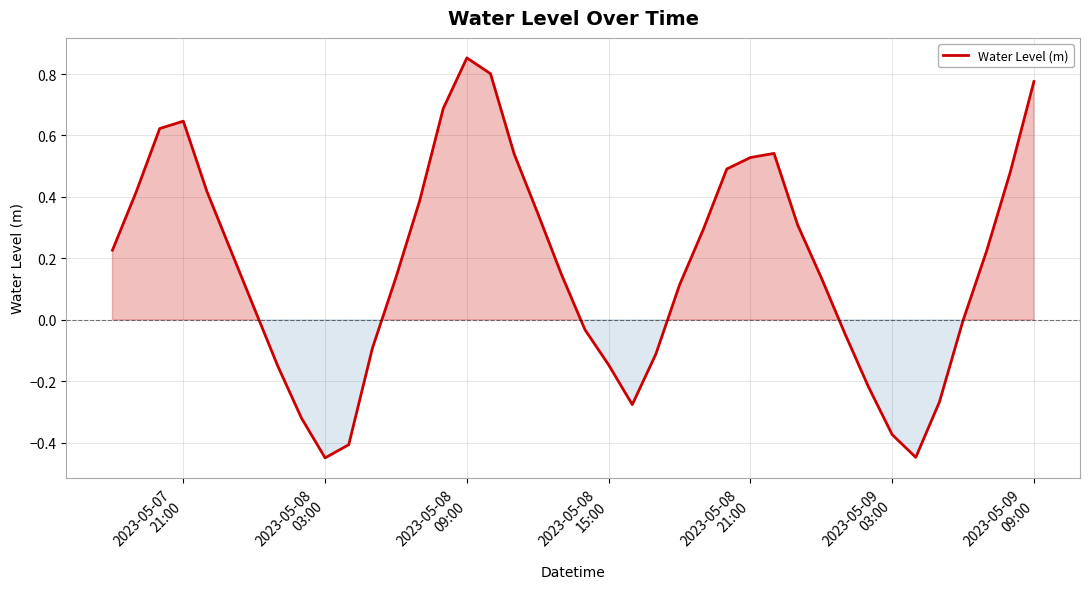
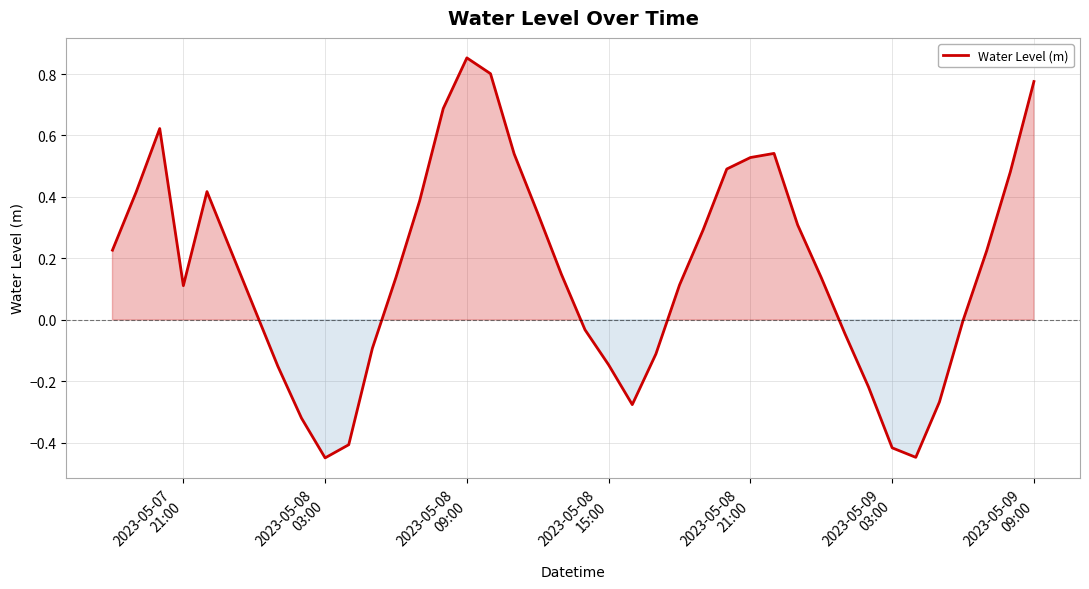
  {
-   "2023-05-07 21:00": 0.65,
+   "2023-05-07 21:00": 0.11,
    "2023-05-08 03:00": -0.45,
    "2023-05-08 09:00": 0.85,
    "2023-05-08 15:00": -0.15,
    "2023-05-08 21:00": 0.53,
-   "2023-05-09 03:00": -0.37,
+   "2023-05-09 03:00": -0.42,
    "2023-05-09 09:00": 0.78
  }
